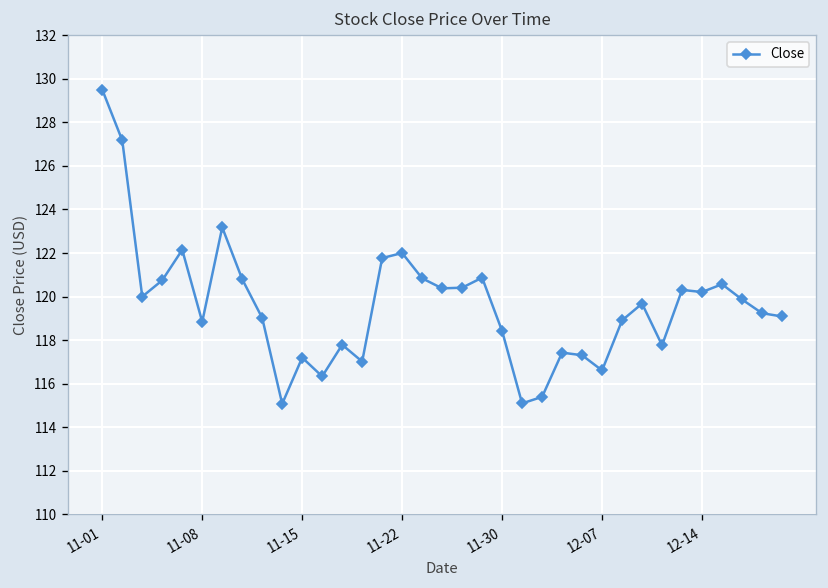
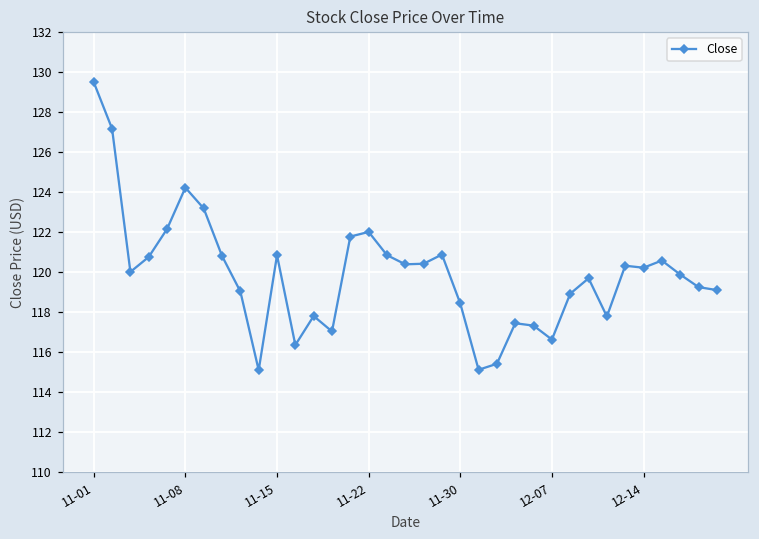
  {
    "11-01": 129.5,
-   "11-08": 118.8,
-   "11-15": 117.2,
+   "11-08": 124.2,
+   "11-15": 120.8,
    "11-22": 122.0,
    "11-30": 118.4,
    "12-07": 116.6,
    "12-14": 120.2
  }
